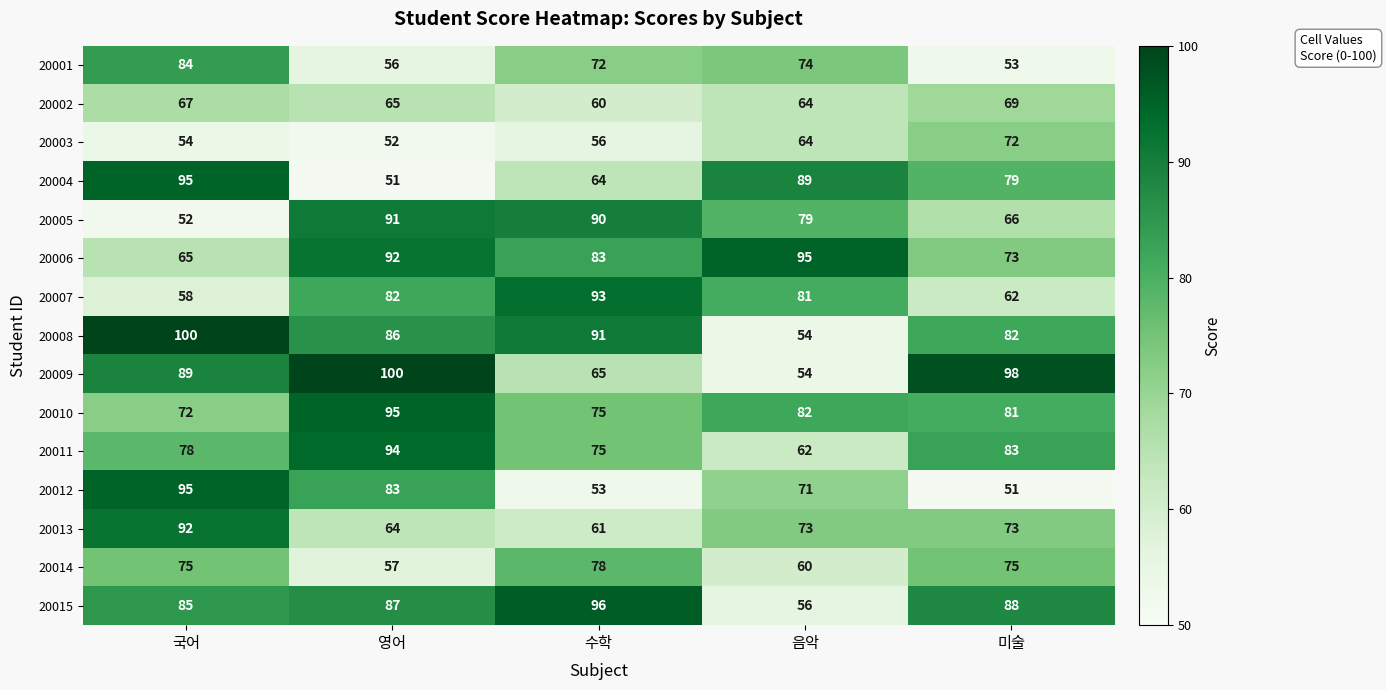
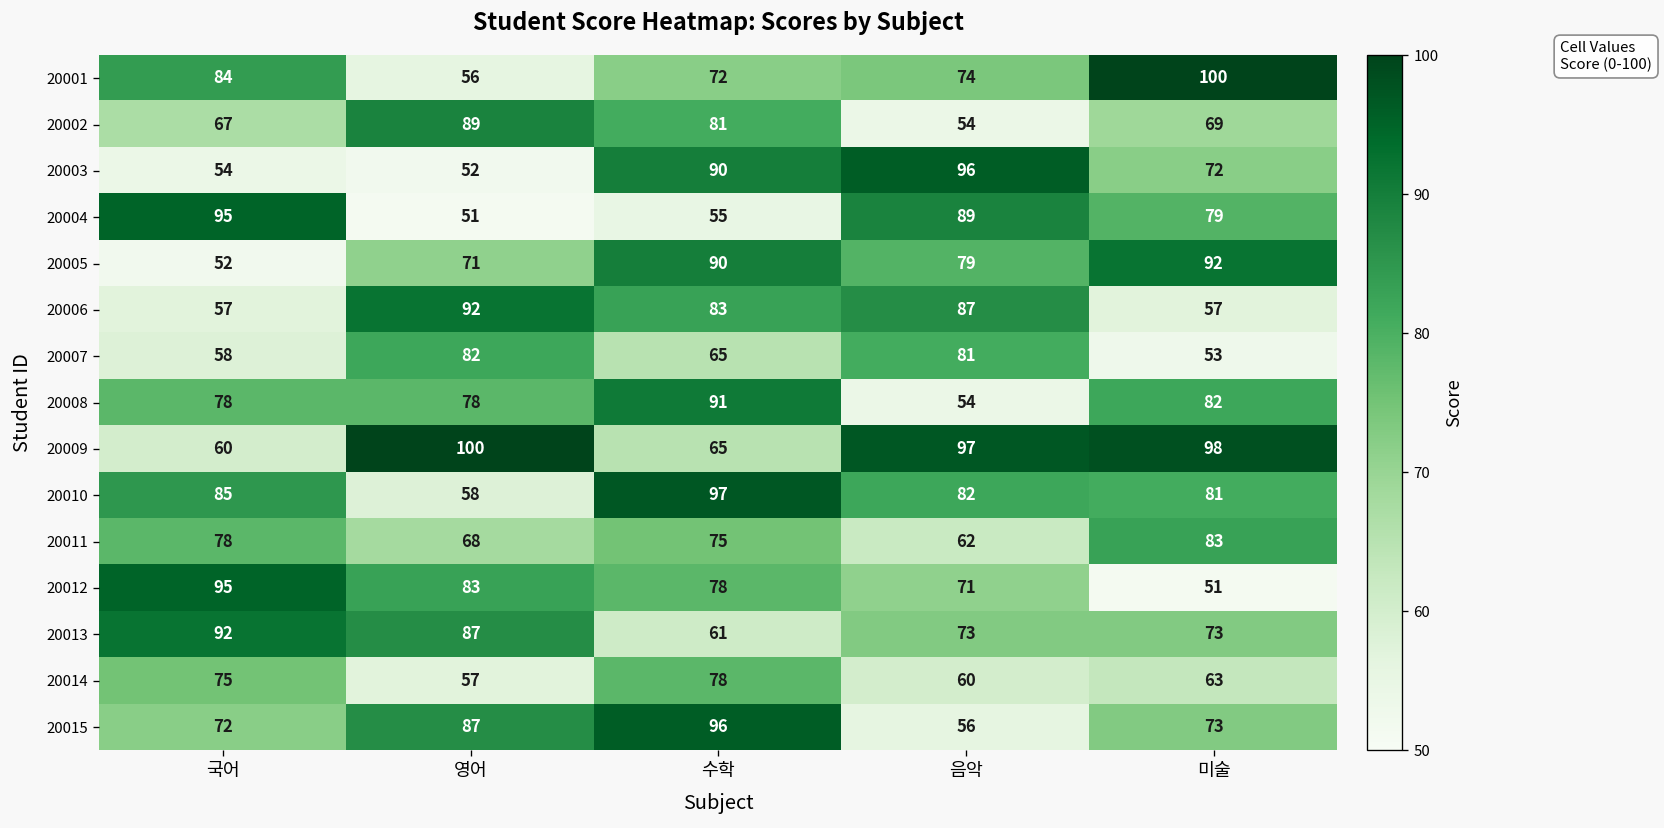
  {
    "20001": {
      "국어": 84,
      "영어": 56,
      "수학": 72,
      "음악": 74,
-     "미술": 53
+     "미술": 100
    },
    "20002": {
      "국어": 67,
-     "영어": 65,
-     "수학": 60,
-     "음악": 64,
+     "영어": 89,
+     "수학": 81,
+     "음악": 54,
      "미술": 69
    },
    "20003": {
      "국어": 54,
      "영어": 52,
-     "수학": 56,
-     "음악": 64,
+     "수학": 90,
+     "음악": 96,
      "미술": 72
    },
    "20004": {
      "국어": 95,
      "영어": 51,
-     "수학": 64,
+     "수학": 55,
      "음악": 89,
      "미술": 79
    },
    "20005": {
      "국어": 52,
-     "영어": 91,
+     "영어": 71,
      "수학": 90,
      "음악": 79,
-     "미술": 66
+     "미술": 92
    },
    "20006": {
-     "국어": 65,
+     "국어": 57,
      "영어": 92,
      "수학": 83,
-     "음악": 95,
-     "미술": 73
+     "음악": 87,
+     "미술": 57
    },
    "20007": {
      "국어": 58,
      "영어": 82,
-     "수학": 93,
+     "수학": 65,
      "음악": 81,
-     "미술": 62
+     "미술": 53
    },
    "20008": {
-     "국어": 100,
-     "영어": 86,
+     "국어": 78,
+     "영어": 78,
      "수학": 91,
      "음악": 54,
      "미술": 82
    },
    "20009": {
-     "국어": 89,
+     "국어": 60,
      "영어": 100,
      "수학": 65,
-     "음악": 54,
+     "음악": 97,
      "미술": 98
    },
    "20010": {
-     "국어": 72,
-     "영어": 95,
-     "수학": 75,
+     "국어": 85,
+     "영어": 58,
+     "수학": 97,
      "음악": 82,
      "미술": 81
    },
    "20011": {
      "국어": 78,
-     "영어": 94,
+     "영어": 68,
      "수학": 75,
      "음악": 62,
      "미술": 83
    },
    "20012": {
      "국어": 95,
      "영어": 83,
-     "수학": 53,
+     "수학": 78,
      "음악": 71,
      "미술": 51
    },
    "20013": {
      "국어": 92,
-     "영어": 64,
+     "영어": 87,
      "수학": 61,
      "음악": 73,
      "미술": 73
    },
    "20014": {
      "국어": 75,
      "영어": 57,
      "수학": 78,
      "음악": 60,
-     "미술": 75
+     "미술": 63
    },
    "20015": {
-     "국어": 85,
+     "국어": 72,
      "영어": 87,
      "수학": 96,
      "음악": 56,
-     "미술": 88
+     "미술": 73
    }
  }
